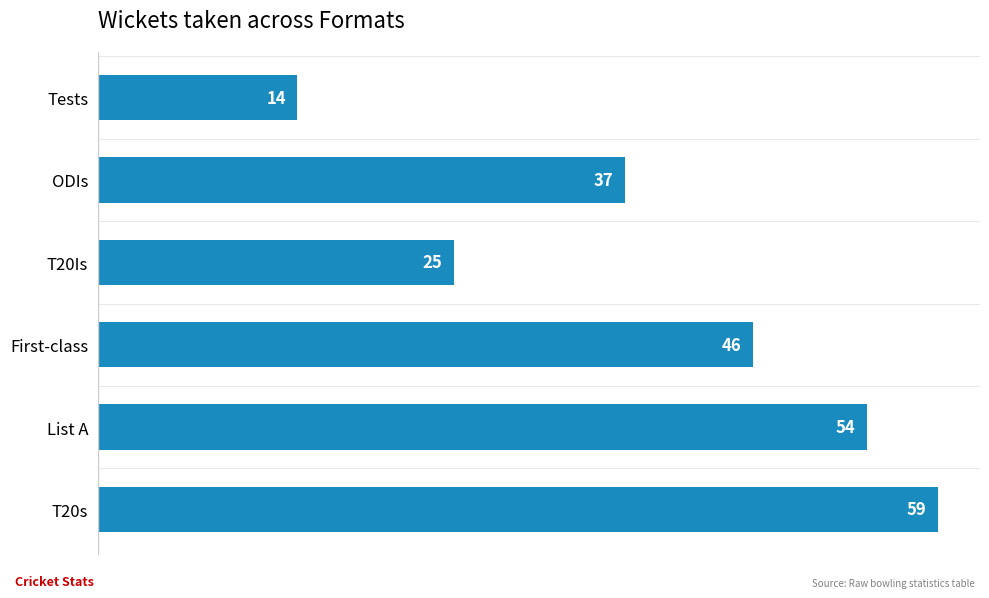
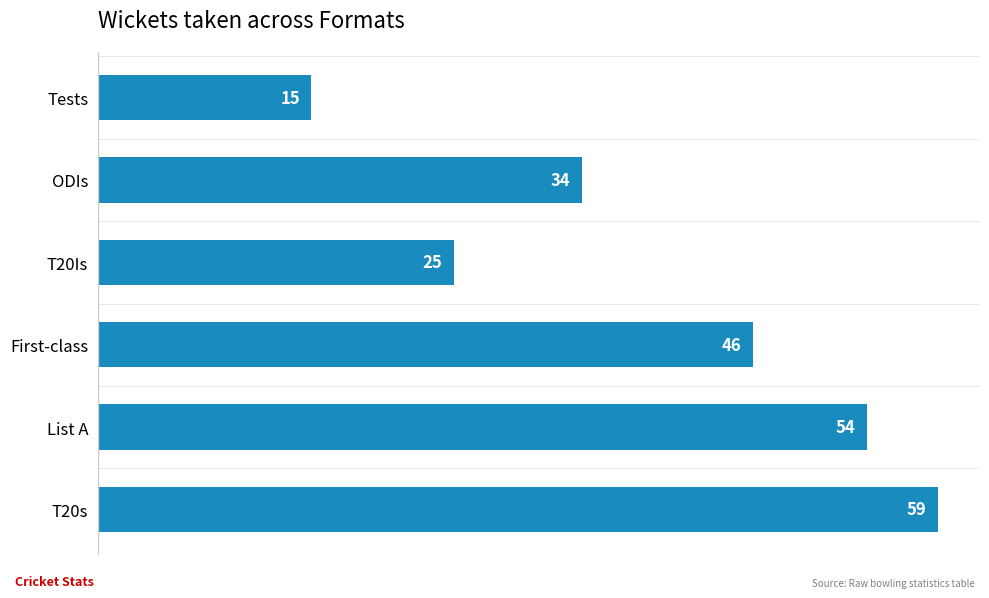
  {
-   "Tests": 14,
-   "ODIs": 37,
+   "Tests": 15,
+   "ODIs": 34,
    "T20Is": 25,
    "First-class": 46,
    "List A": 54,
    "T20s": 59
  }
